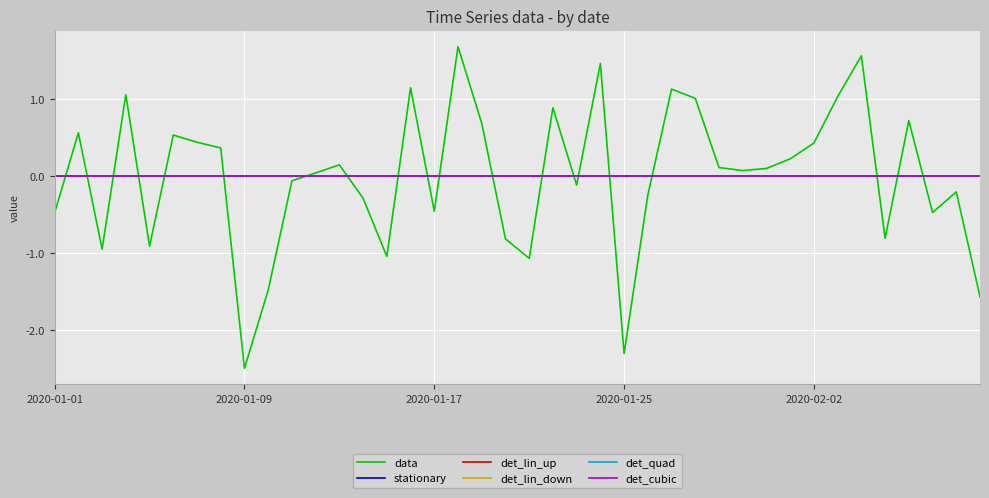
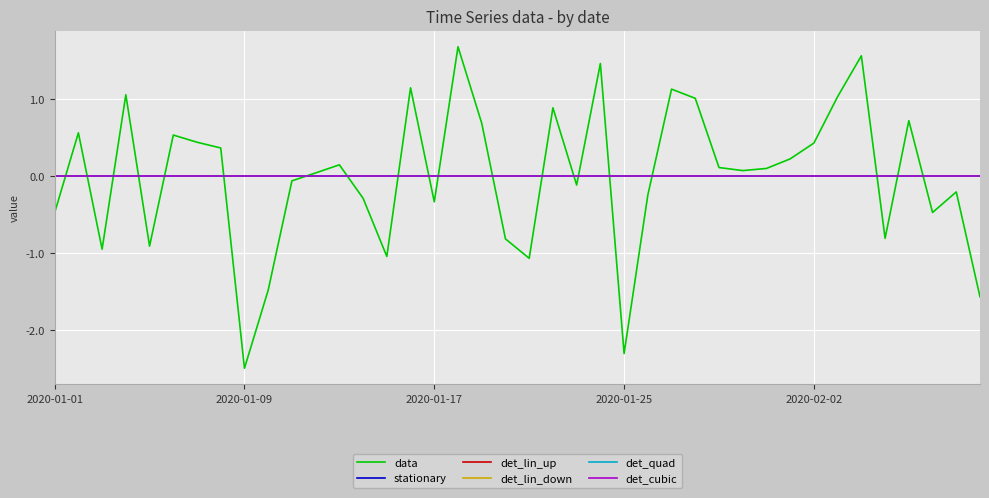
  {
    "data": {
      "2020-01-01": -0.5,
      "2020-01-09": -2.5,
-     "2020-01-17": -0.5,
+     "2020-01-17": -0.3,
      "2020-01-25": -2.3,
      "2020-02-02": 0.4
    },
    "det_cubic": {
      "2020-01-01": 0.0,
      "2020-01-09": 0.0,
      "2020-01-17": 0.0,
      "2020-01-25": 0.0,
      "2020-02-02": 0.0
    }
  }
